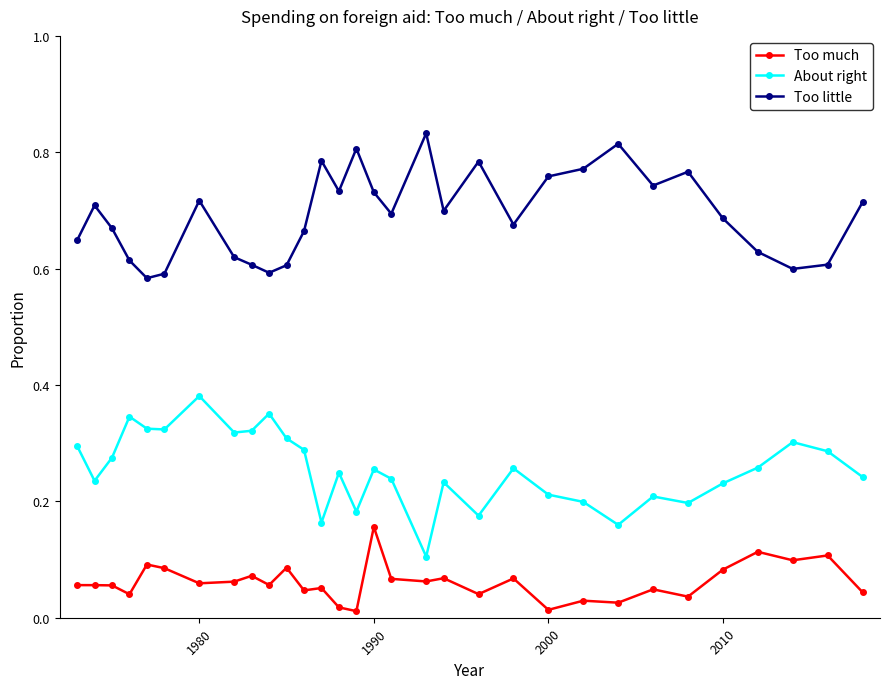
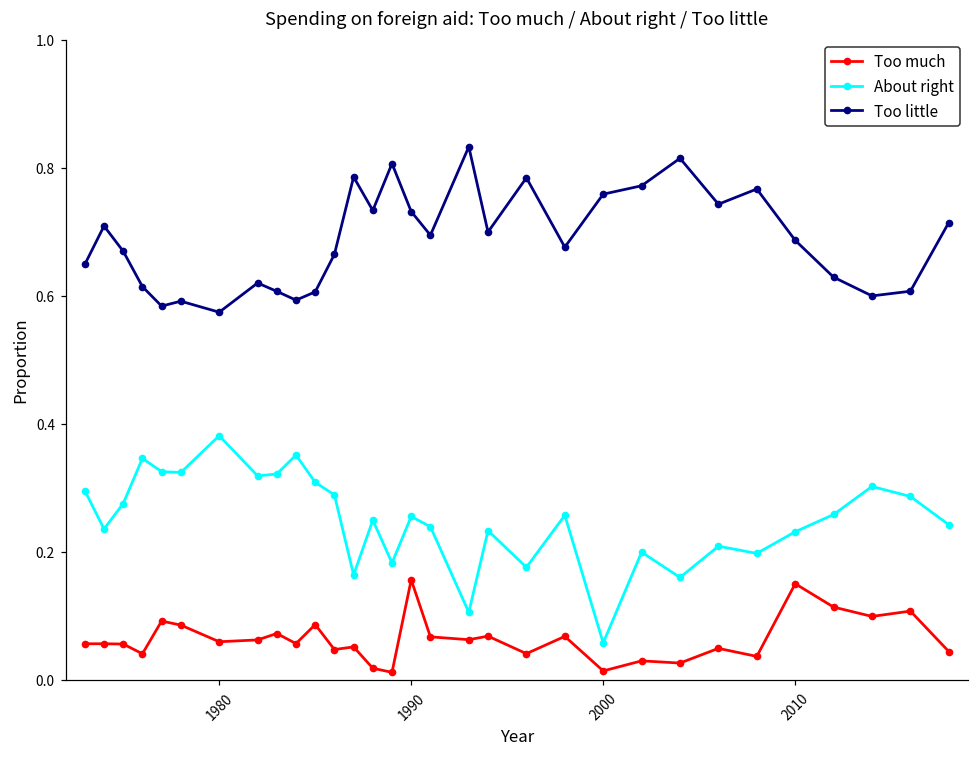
  {
    "Too much": {
      "1980": 0.06,
      "1990": 0.16,
      "2000": 0.01,
-     "2010": 0.08
+     "2010": 0.15
    },
    "About right": {
      "1980": 0.38,
      "1990": 0.25,
-     "2000": 0.21,
+     "2000": 0.06,
      "2010": 0.23
    },
    "Too little": {
-     "1980": 0.72,
+     "1980": 0.57,
      "1990": 0.73,
      "2000": 0.76,
      "2010": 0.69
    }
  }
